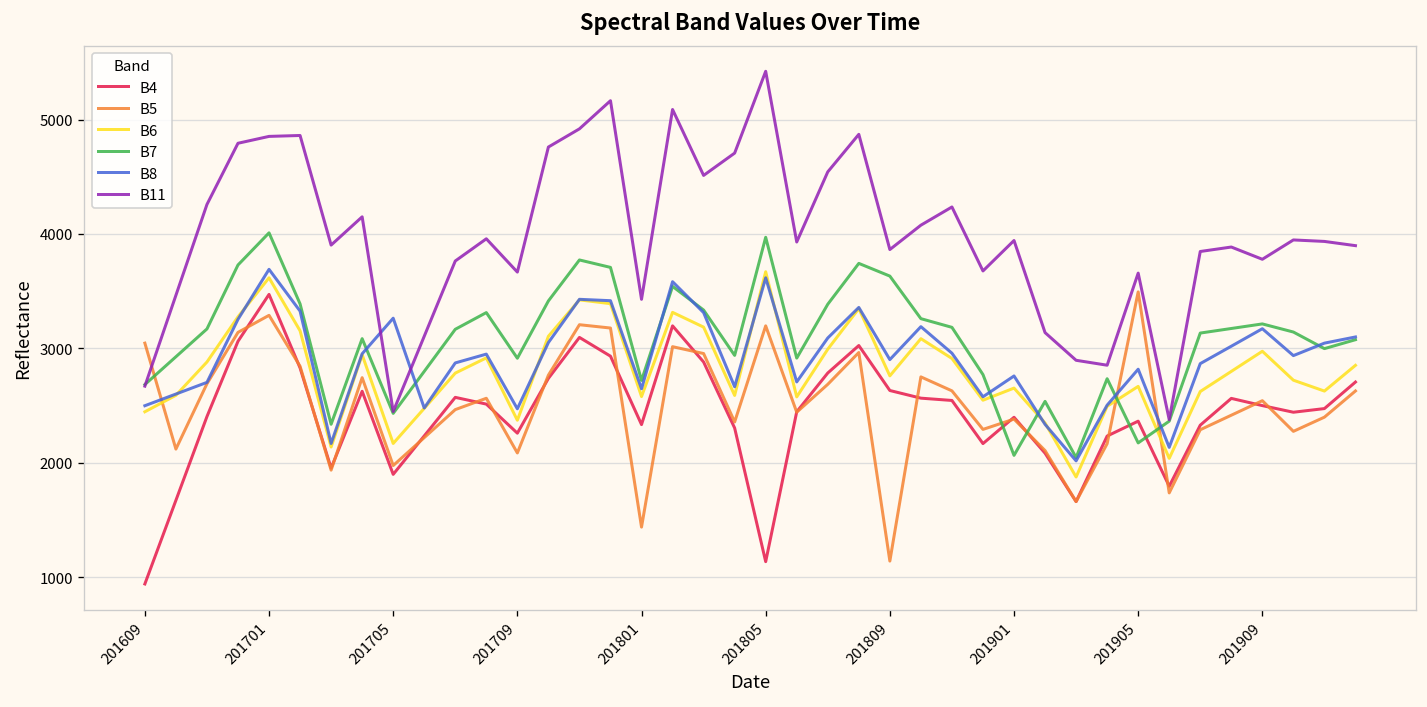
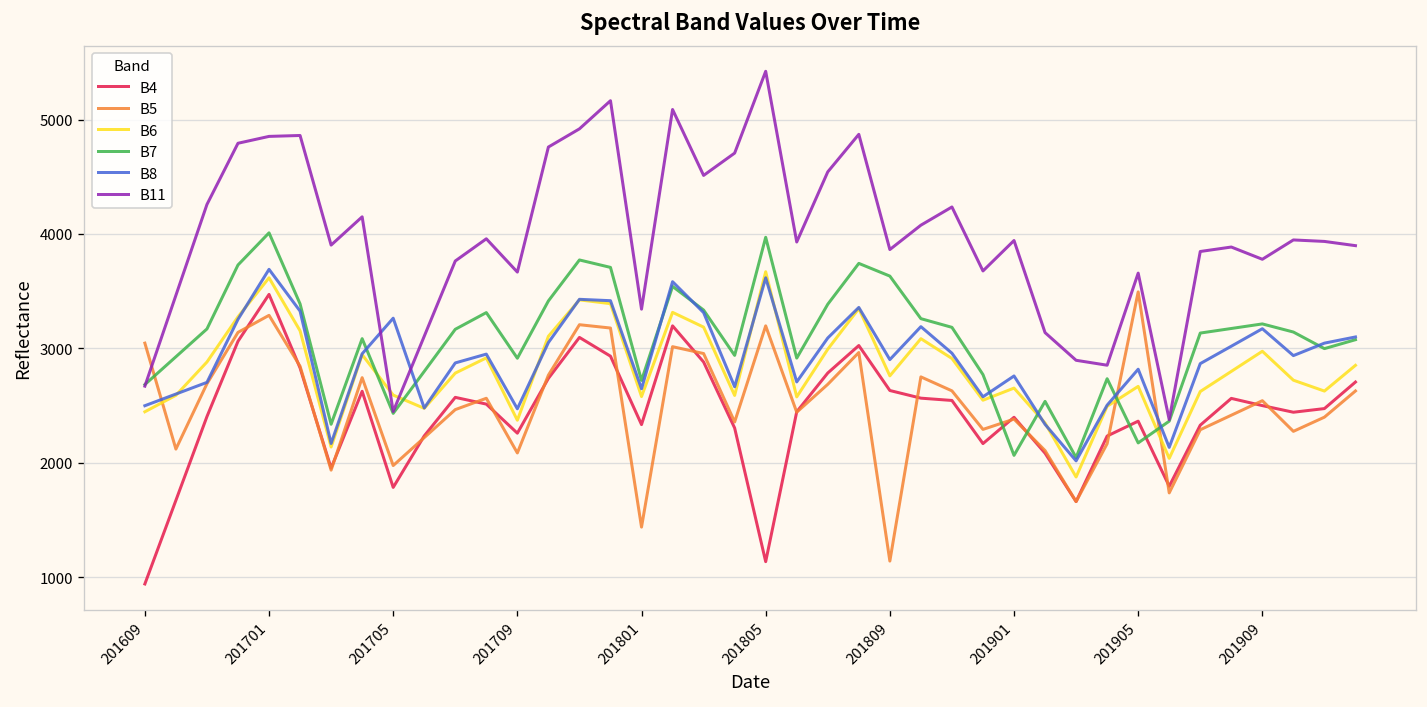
  {
    "B4": {
      "201609": 900,
      "201701": 3500,
-     "201705": 1900,
+     "201705": 1800,
      "201709": 2300,
      "201801": 2300,
      "201805": 1100,
      "201809": 2600,
      "201905": 2400,
      "201909": 2500
    },
    "B5": {
      "201609": 3000,
      "201701": 3300,
      "201705": 2000,
      "201709": 2100,
      "201801": 1400,
      "201805": 3200,
      "201809": 1100,
      "201905": 3500,
      "201909": 2500
    },
    "B6": {
      "201609": 2400,
      "201701": 3600,
-     "201705": 2200,
+     "201705": 2600,
      "201709": 2400,
      "201801": 2600,
      "201805": 3700,
      "201809": 2800,
      "201901": 2700,
      "201905": 2700,
      "201909": 3000
    },
    "B7": {
      "201701": 4000,
      "201709": 2900,
      "201801": 2700,
      "201805": 4000,
      "201809": 3600,
      "201901": 2100,
      "201905": 2200,
      "201909": 3200
    },
    "B8": {
      "201609": 2500,
      "201701": 3700,
      "201705": 3300,
      "201709": 2500,
      "201801": 2600,
      "201805": 3600,
      "201809": 2900,
      "201901": 2800,
      "201905": 2800,
      "201909": 3200
    },
    "B11": {
      "201701": 4900,
      "201709": 3700,
-     "201801": 3400,
+     "201801": 3300,
      "201805": 5400,
      "201809": 3900,
      "201901": 3900,
      "201905": 3700,
      "201909": 3800
    }
  }
